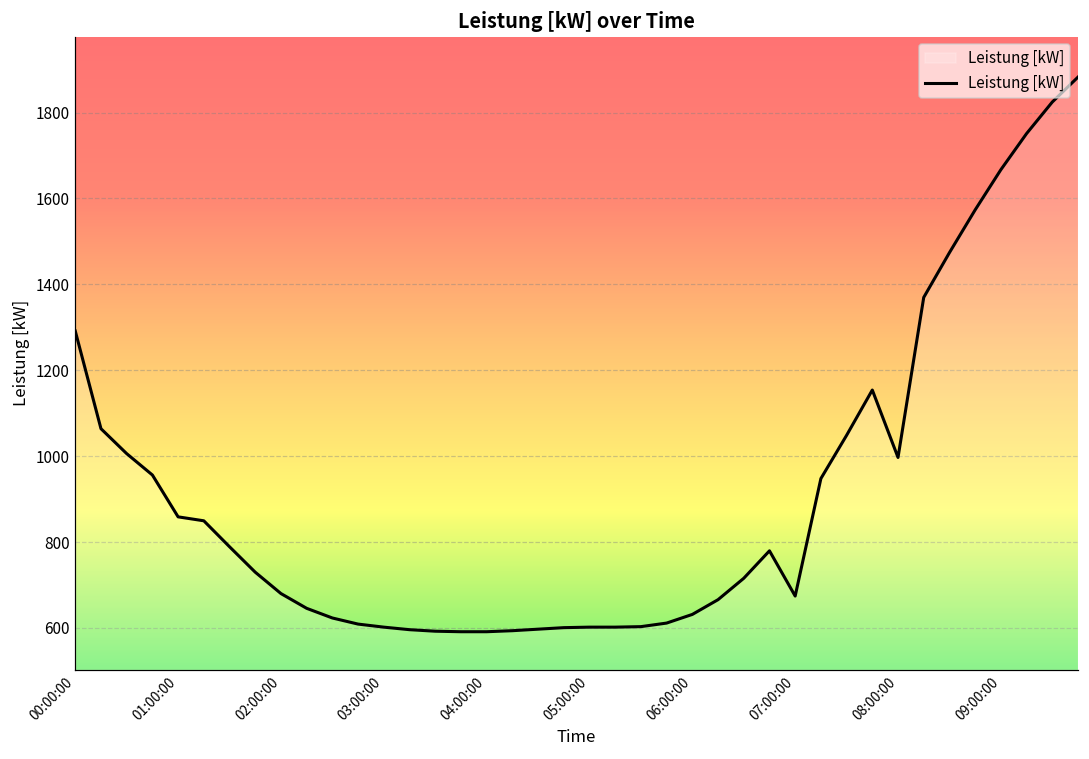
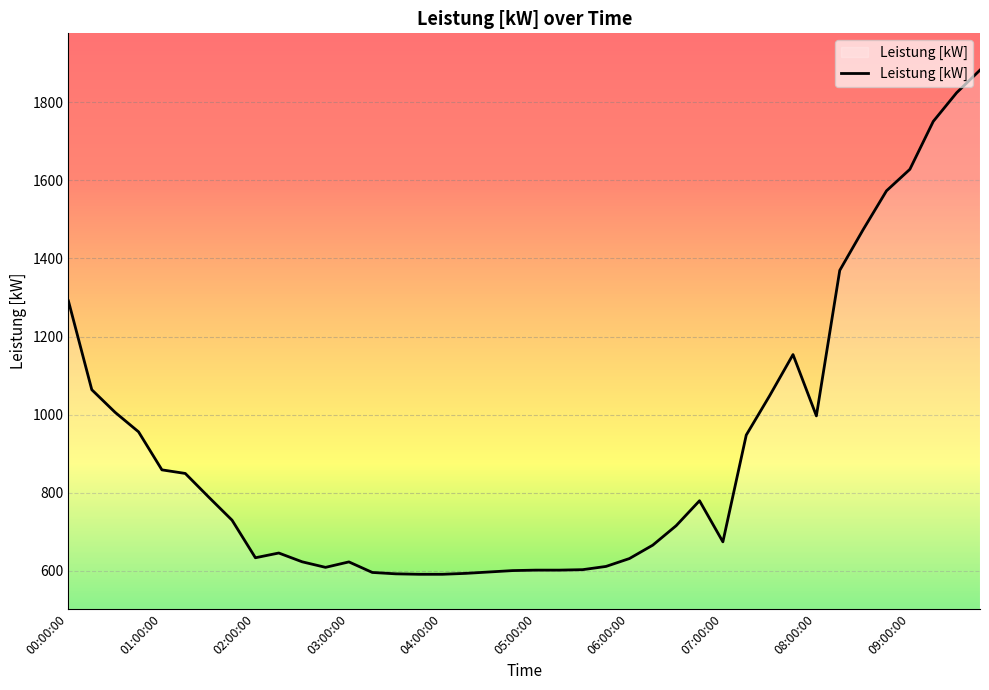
  {
    "00:00:00": 1290,
    "01:00:00": 860,
-   "02:00:00": 680,
-   "03:00:00": 600,
+   "02:00:00": 630,
+   "03:00:00": 620,
    "04:00:00": 590,
    "05:00:00": 600,
    "06:00:00": 630,
    "07:00:00": 670,
    "08:00:00": 1000,
-   "09:00:00": 1670
+   "09:00:00": 1630
  }
